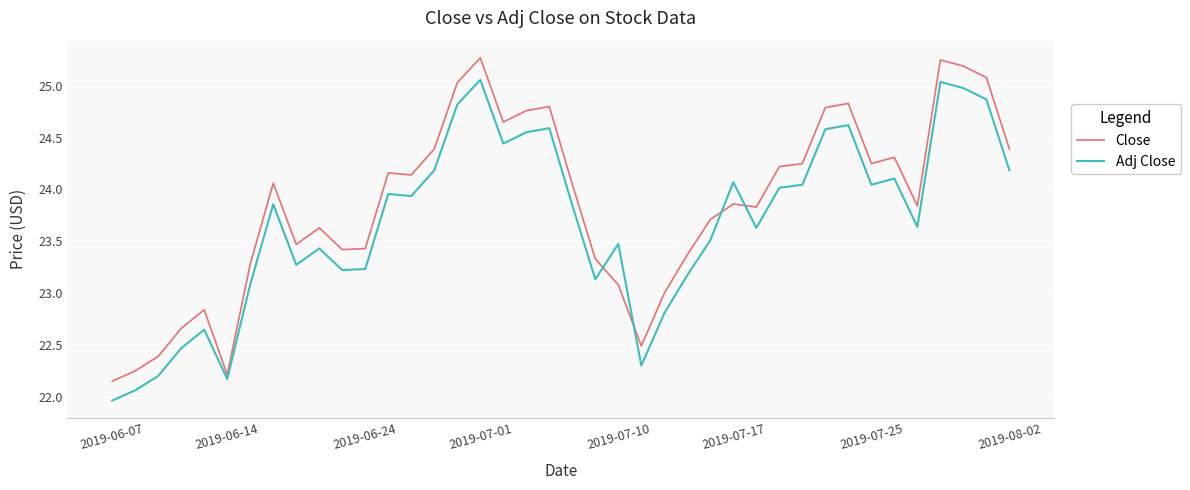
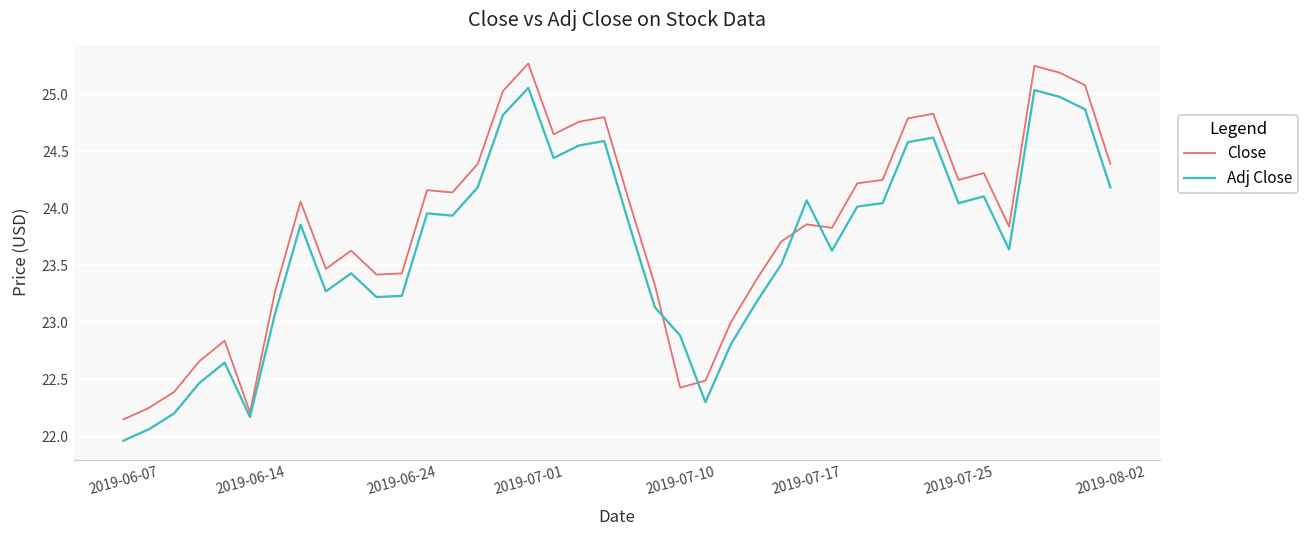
  {
    "Close": {
      "2019-06-07": 22.15,
      "2019-06-14": 22.21,
      "2019-06-24": 23.43,
      "2019-07-01": 25.27,
-     "2019-07-10": 23.08,
+     "2019-07-10": 22.43,
      "2019-07-17": 23.86,
      "2019-07-25": 24.25,
      "2019-08-02": 24.39
    },
    "Adj Close": {
      "2019-06-07": 21.96,
      "2019-06-14": 22.17,
      "2019-06-24": 23.23,
      "2019-07-01": 25.06,
-     "2019-07-10": 23.47,
+     "2019-07-10": 22.89,
      "2019-07-17": 24.07,
      "2019-07-25": 24.05,
      "2019-08-02": 24.18
    }
  }
